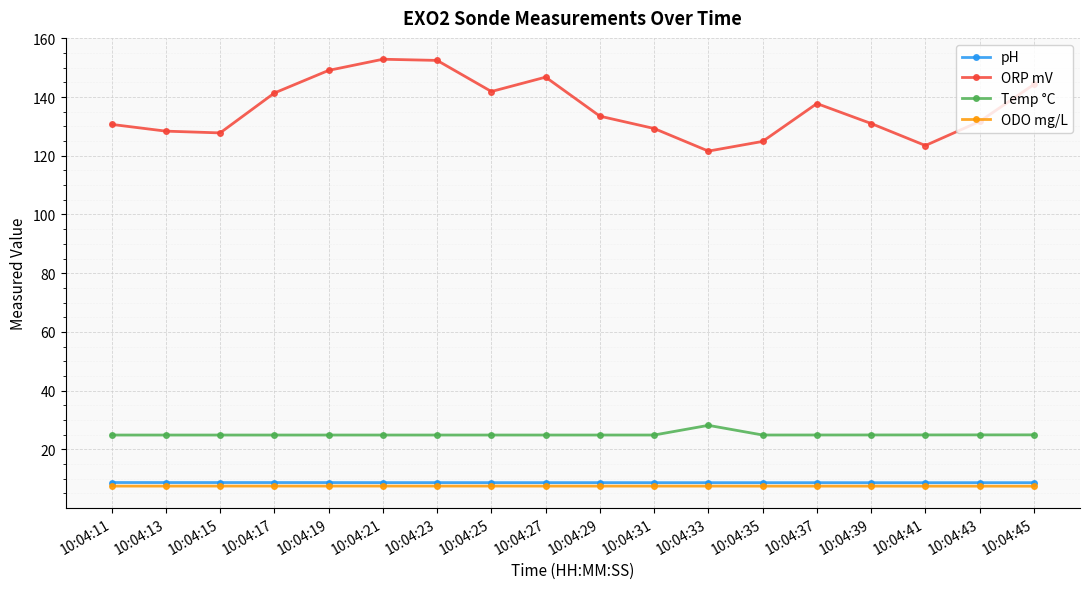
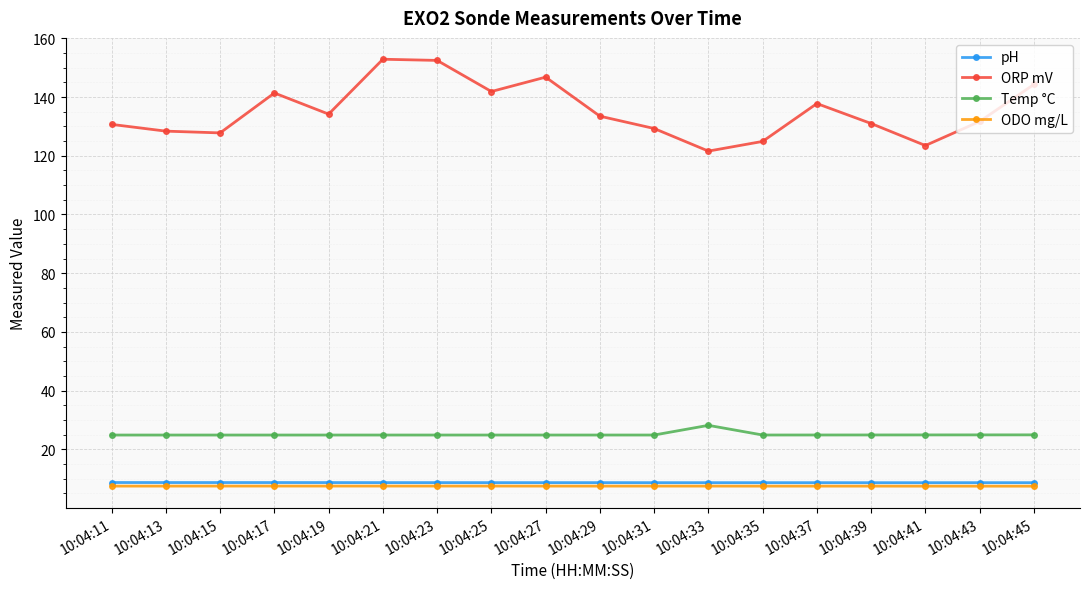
  {
    "pH": {
      "10:04:11": 9,
      "10:04:13": 9,
      "10:04:15": 9,
      "10:04:17": 9,
      "10:04:19": 9,
      "10:04:21": 9,
      "10:04:23": 9,
      "10:04:25": 9,
      "10:04:27": 9,
      "10:04:29": 9,
      "10:04:31": 9,
      "10:04:33": 9,
      "10:04:35": 9,
      "10:04:37": 9,
      "10:04:39": 9,
      "10:04:41": 9,
      "10:04:43": 9,
      "10:04:45": 9
    },
    "ORP mV": {
      "10:04:11": 131,
      "10:04:13": 128,
      "10:04:15": 128,
      "10:04:17": 141,
-     "10:04:19": 149,
+     "10:04:19": 134,
      "10:04:21": 153,
      "10:04:23": 153,
      "10:04:25": 142,
      "10:04:27": 147,
      "10:04:29": 134,
      "10:04:31": 129,
      "10:04:33": 122,
      "10:04:35": 125,
      "10:04:37": 138,
      "10:04:39": 131,
      "10:04:41": 124
    },
    "Temp °C": {
      "10:04:11": 25,
      "10:04:13": 25,
      "10:04:15": 25,
      "10:04:17": 25,
      "10:04:19": 25,
      "10:04:21": 25,
      "10:04:23": 25,
      "10:04:25": 25,
      "10:04:27": 25,
      "10:04:29": 25,
      "10:04:31": 25,
      "10:04:33": 28,
      "10:04:35": 25,
      "10:04:37": 25,
      "10:04:39": 25,
      "10:04:41": 25,
      "10:04:43": 25,
      "10:04:45": 25
    },
    "ODO mg/L": {
      "10:04:11": 7,
      "10:04:13": 7,
      "10:04:15": 7,
      "10:04:17": 7,
      "10:04:19": 7,
      "10:04:21": 7,
      "10:04:23": 7,
      "10:04:25": 7,
      "10:04:27": 7,
      "10:04:29": 7,
      "10:04:31": 7,
      "10:04:33": 7,
      "10:04:35": 7,
      "10:04:37": 7,
      "10:04:39": 7,
      "10:04:41": 7,
      "10:04:43": 7,
      "10:04:45": 7
    }
  }
